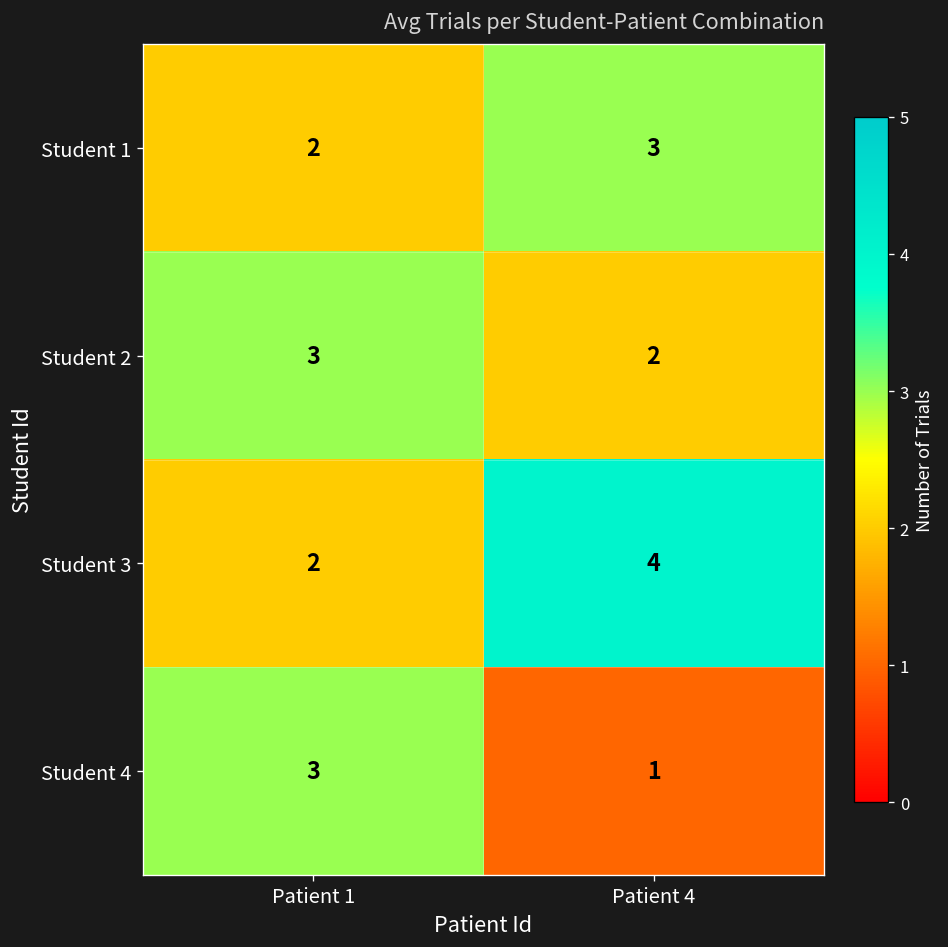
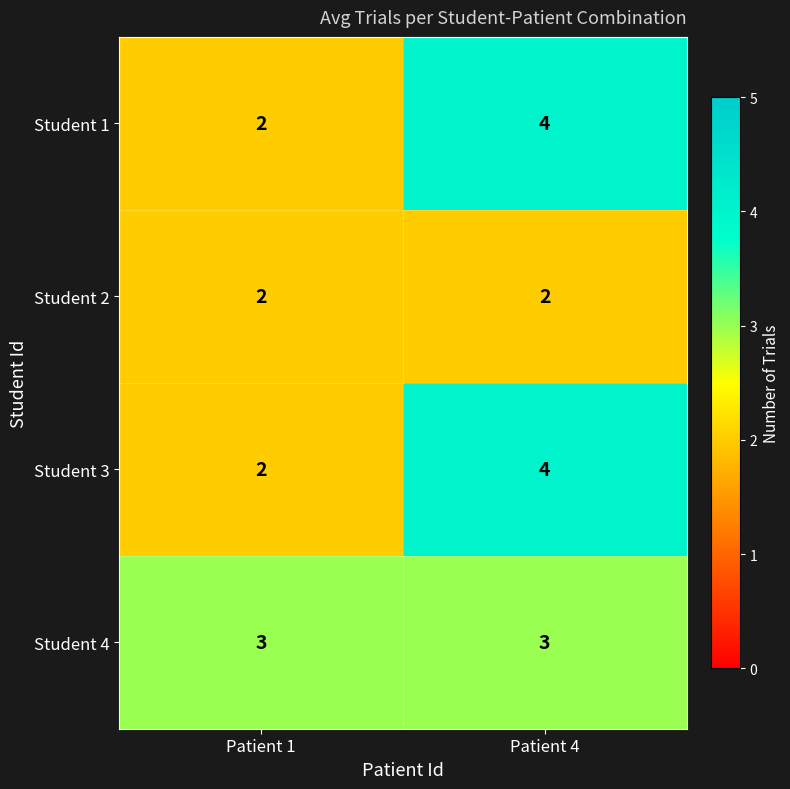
  {
    "Student 1": {
      "Patient 1": 2,
-     "Patient 4": 3
+     "Patient 4": 4
    },
    "Student 2": {
-     "Patient 1": 3,
+     "Patient 1": 2,
      "Patient 4": 2
    },
    "Student 3": {
      "Patient 1": 2,
      "Patient 4": 4
    },
    "Student 4": {
      "Patient 1": 3,
-     "Patient 4": 1
+     "Patient 4": 3
    }
  }
